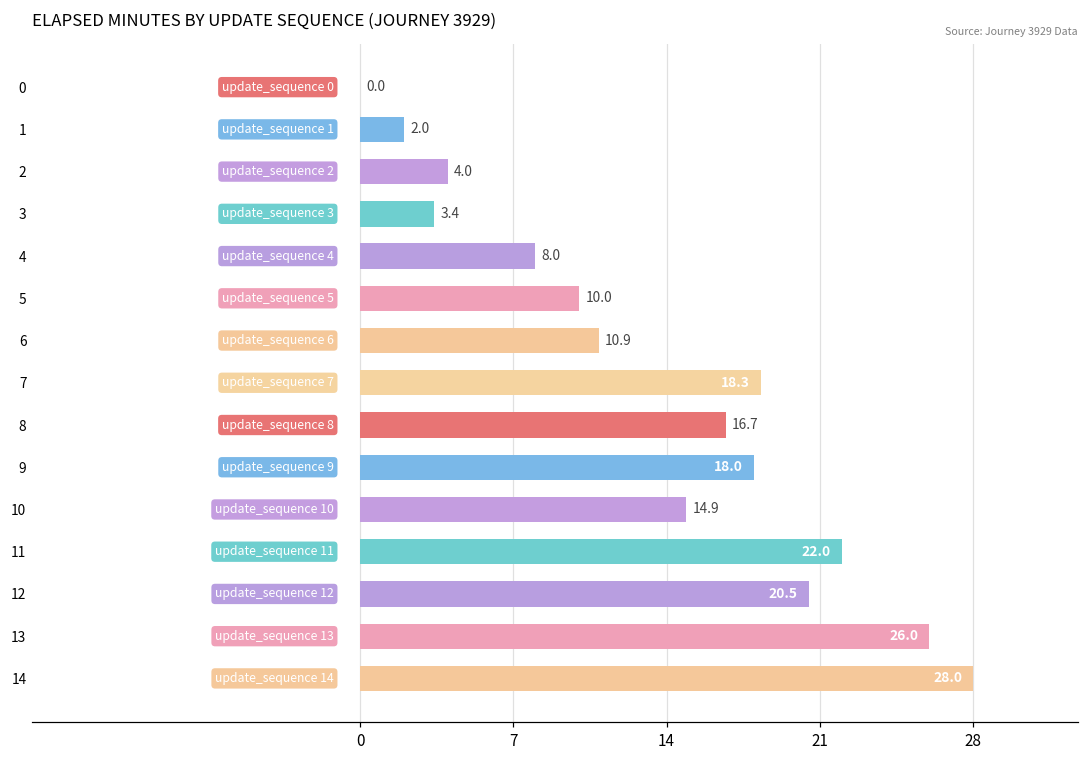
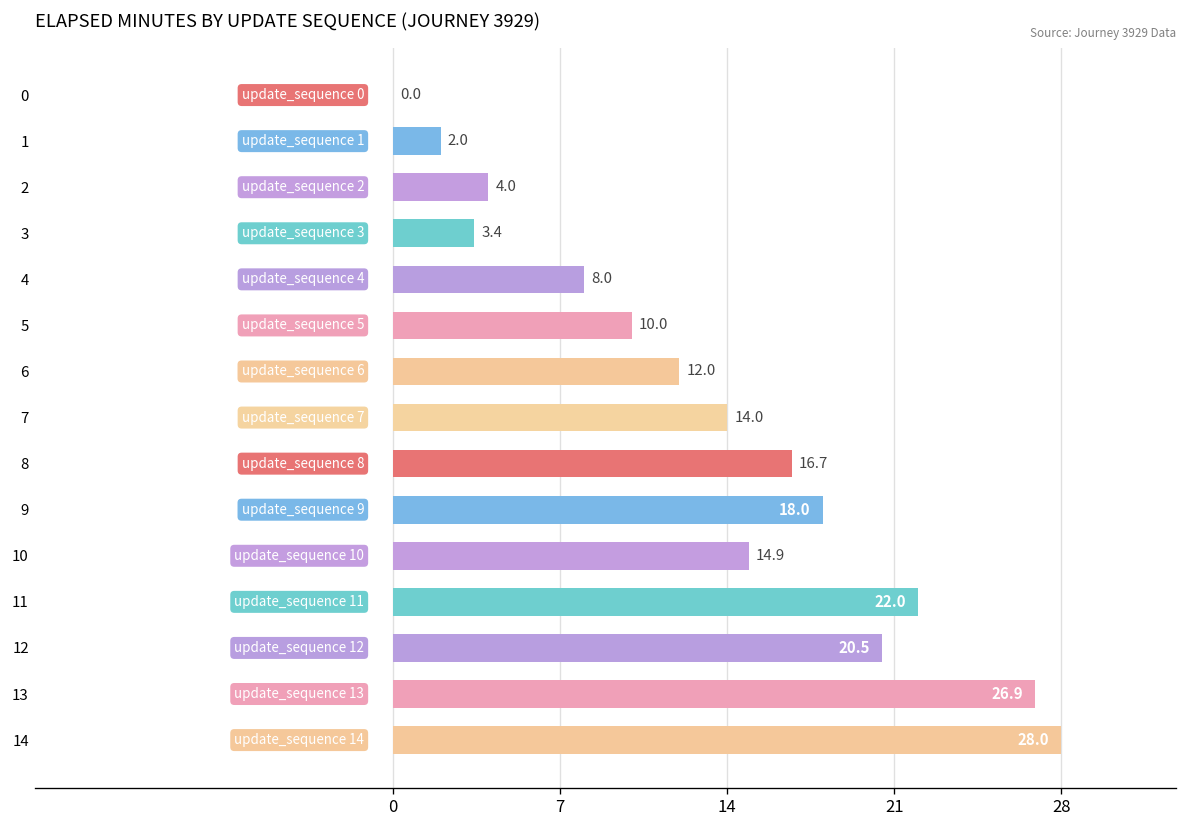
  {
    "0": 0.0,
    "1": 2.0,
    "2": 4.0,
    "3": 3.4,
    "4": 8.0,
    "5": 10.0,
-   "6": 10.9,
-   "7": 18.3,
+   "6": 12.0,
+   "7": 14.0,
    "8": 16.7,
    "9": 18.0,
    "10": 14.9,
    "11": 22.0,
    "12": 20.5,
-   "13": 26.0,
+   "13": 26.9,
    "14": 28.0
  }
